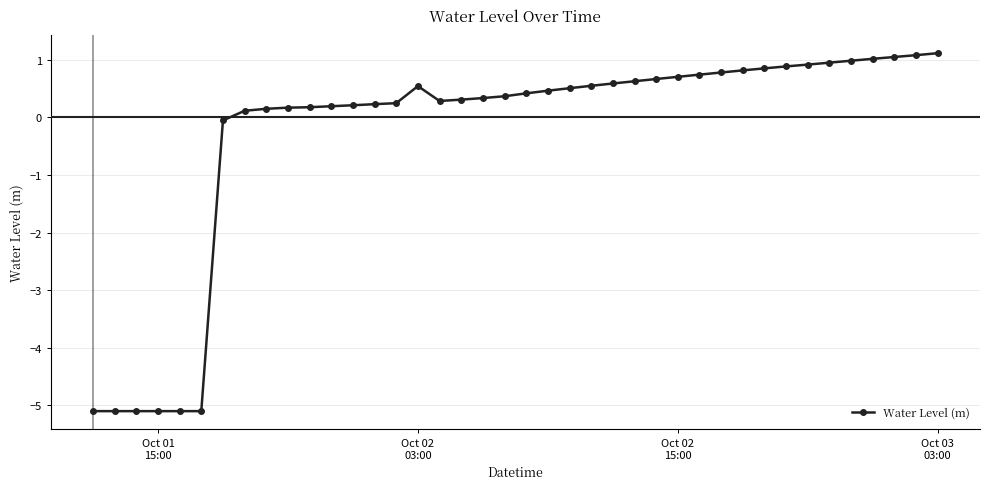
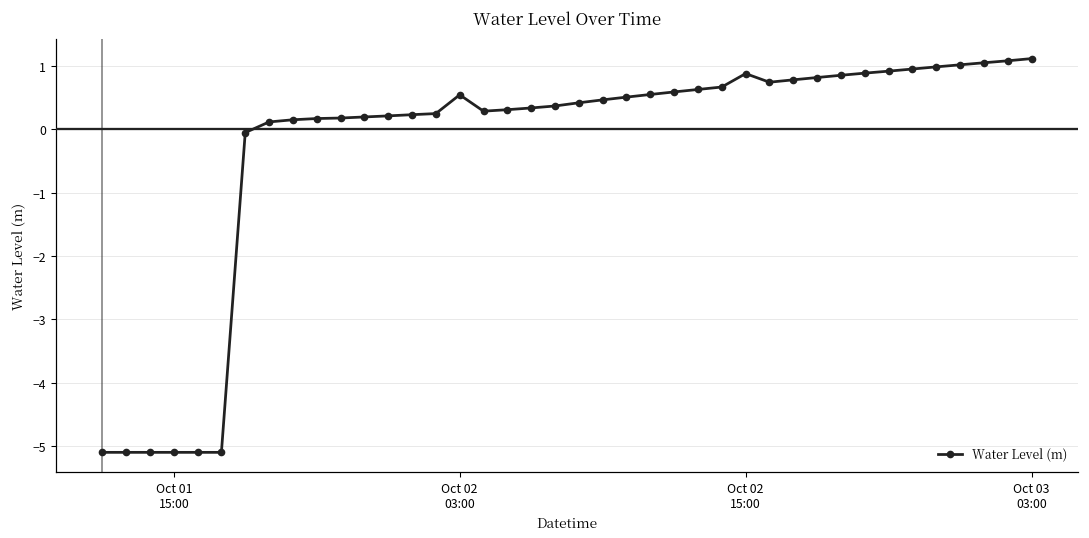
  {
    "Oct 01 15:00": -5.1,
    "Oct 02 03:00": 0.5,
-   "Oct 02 15:00": 0.7,
+   "Oct 02 15:00": 0.9,
    "Oct 03 03:00": 1.1
  }
